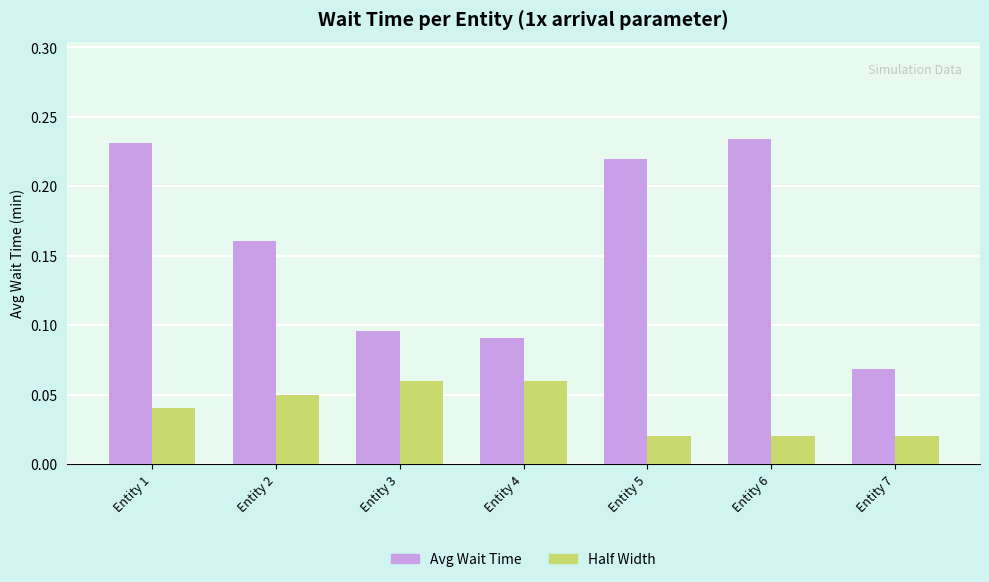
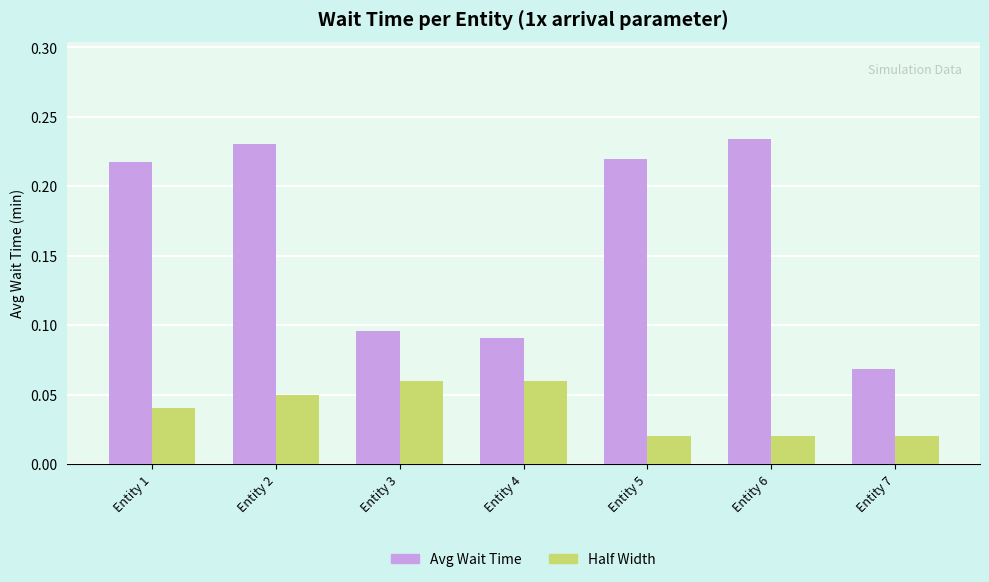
  {
    "Avg Wait Time": {
-     "Entity 1": 0.231,
-     "Entity 2": 0.161,
+     "Entity 1": 0.217,
+     "Entity 2": 0.230,
      "Entity 3": 0.096,
      "Entity 4": 0.091,
      "Entity 5": 0.220,
      "Entity 6": 0.234,
      "Entity 7": 0.068
    },
    "Half Width": {
      "Entity 1": 0.040,
      "Entity 2": 0.050,
      "Entity 3": 0.060,
      "Entity 4": 0.060,
      "Entity 5": 0.020,
      "Entity 6": 0.020,
      "Entity 7": 0.020
    }
  }
